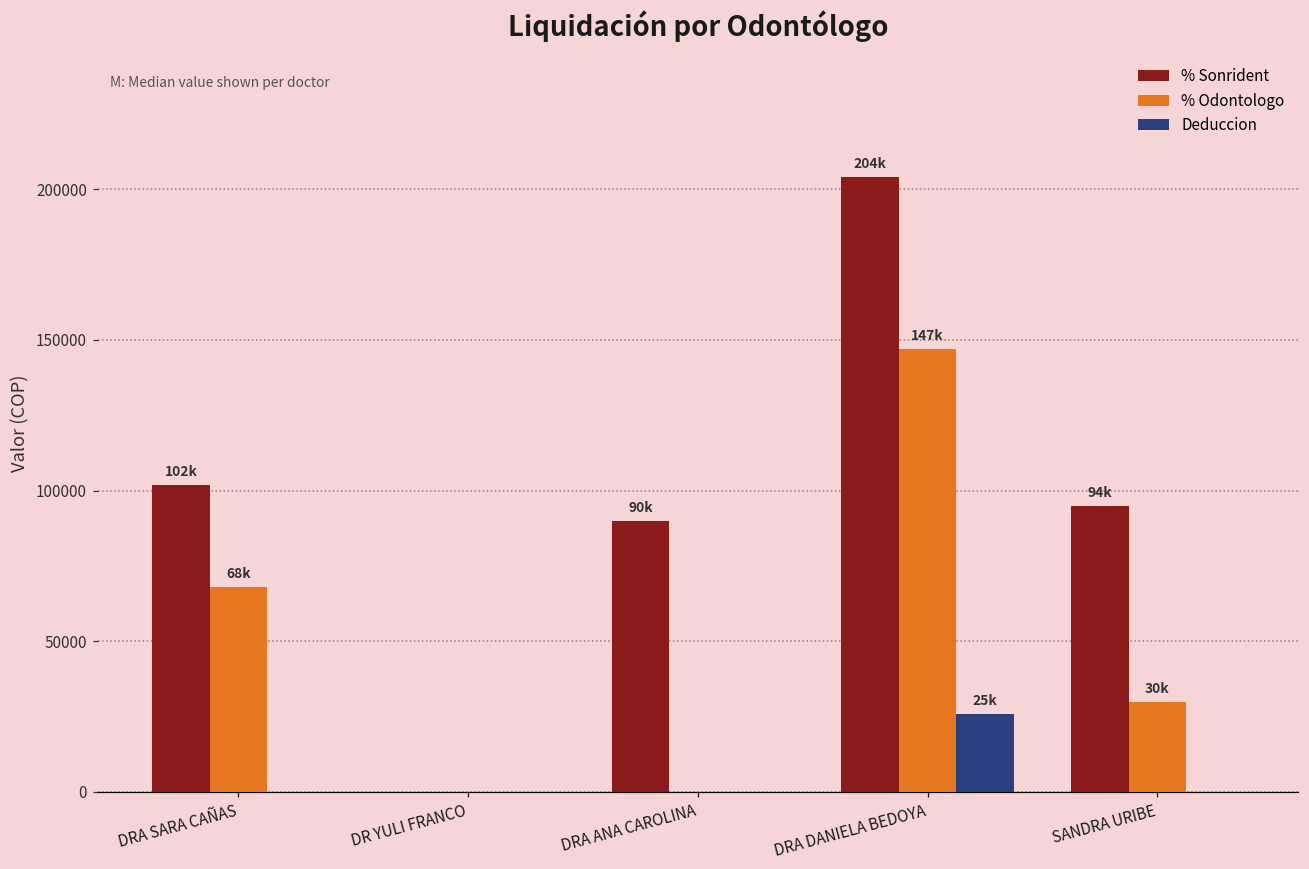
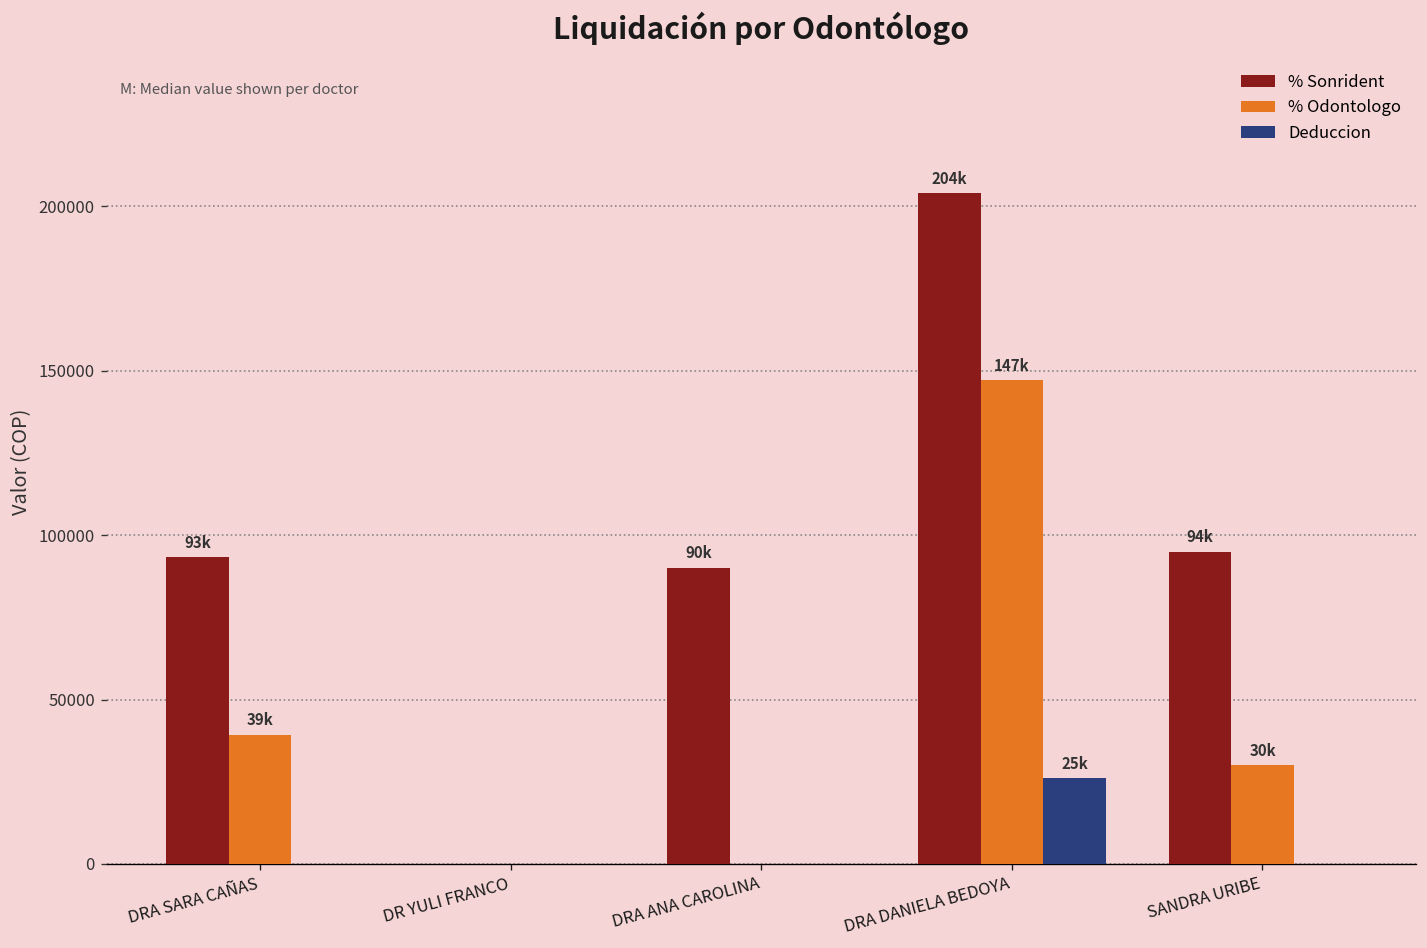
  {
    "% Sonrident": {
-     "DRA SARA CAÑAS": "102k",
+     "DRA SARA CAÑAS": "93k",
      "DRA ANA CAROLINA": "90k",
      "DRA DANIELA BEDOYA": "204k"
    },
    "% Odontologo": {
-     "DRA SARA CAÑAS": "68k",
+     "DRA SARA CAÑAS": "39k",
      "DRA DANIELA BEDOYA": "147k",
      "SANDRA URIBE": "30k"
    },
    "Deduccion": {
      "DRA SARA CAÑAS": "0",
      "DR YULI FRANCO": "0",
      "DRA ANA CAROLINA": "0",
      "SANDRA URIBE": "0"
    }
  }
